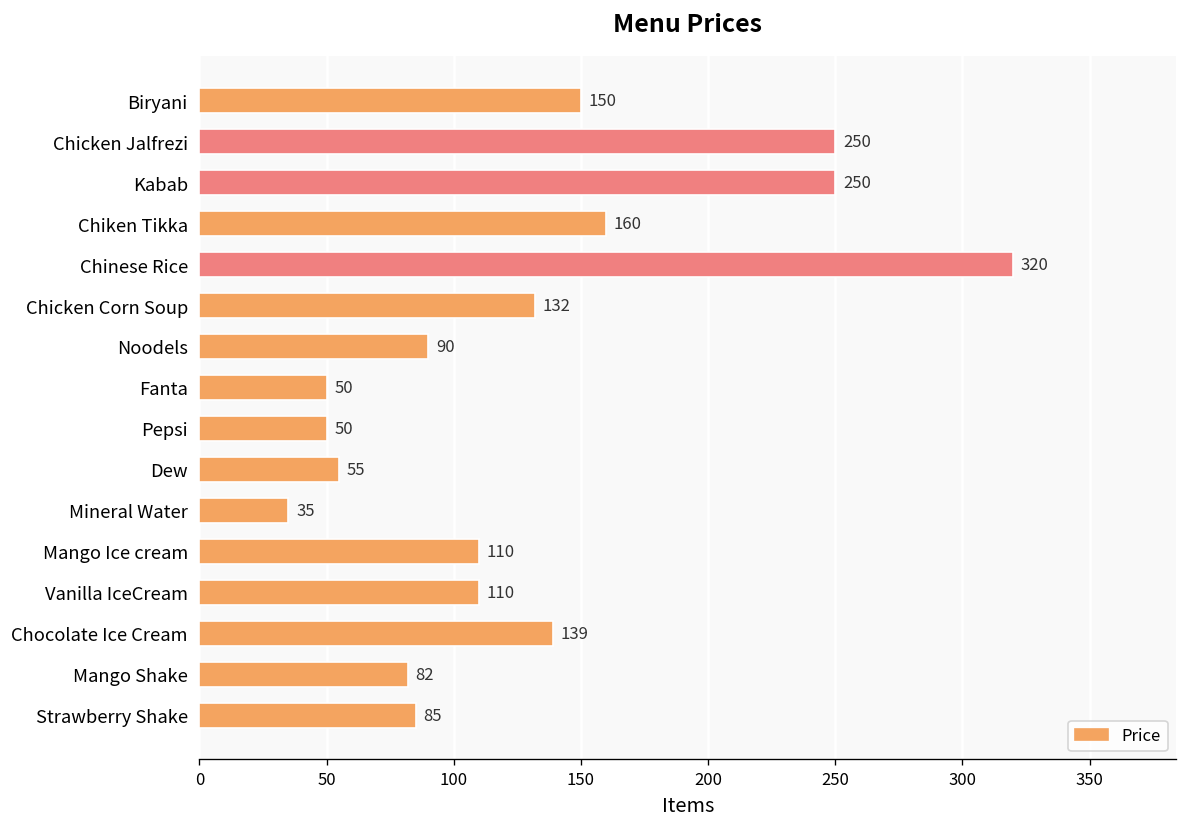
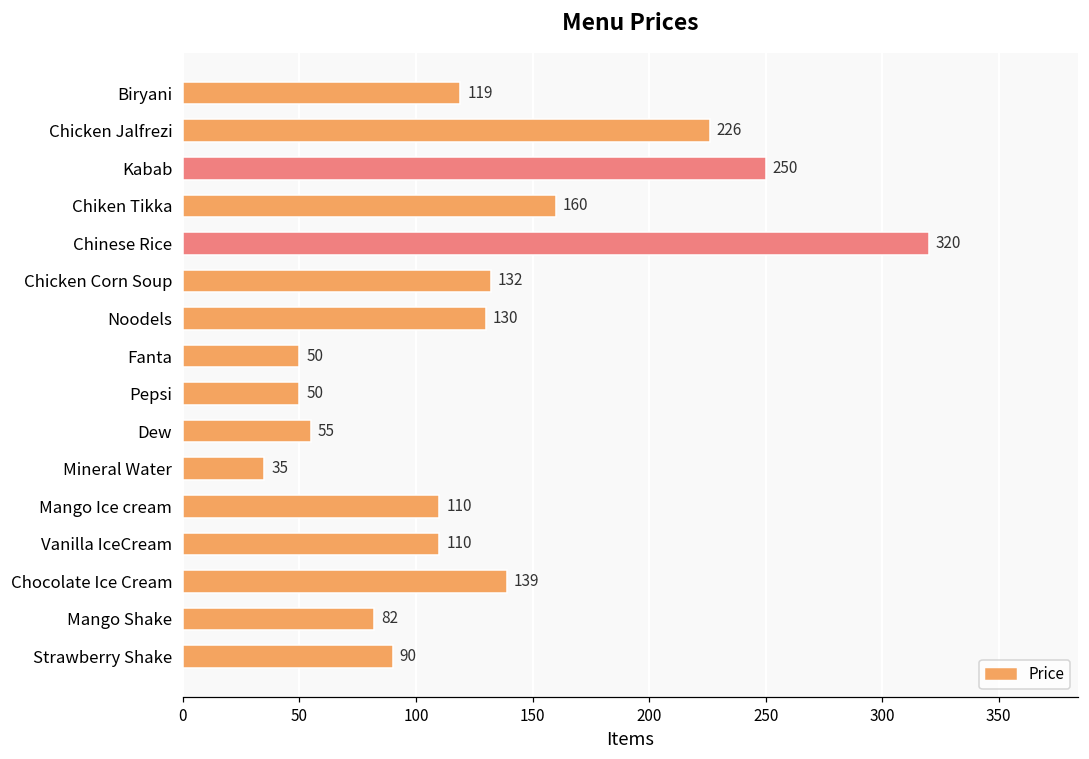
  {
-   "Biryani": 150,
-   "Chicken Jalfrezi": 250,
+   "Biryani": 119,
+   "Chicken Jalfrezi": 226,
    "Kabab": 250,
    "Chiken Tikka": 160,
    "Chinese Rice": 320,
    "Chicken Corn Soup": 132,
-   "Noodels": 90,
+   "Noodels": 130,
    "Fanta": 50,
    "Pepsi": 50,
    "Dew": 55,
    "Mineral Water": 35,
    "Mango Ice cream": 110,
    "Vanilla IceCream": 110,
    "Chocolate Ice Cream": 139,
    "Mango Shake": 82,
-   "Strawberry Shake": 85
+   "Strawberry Shake": 90
  }
